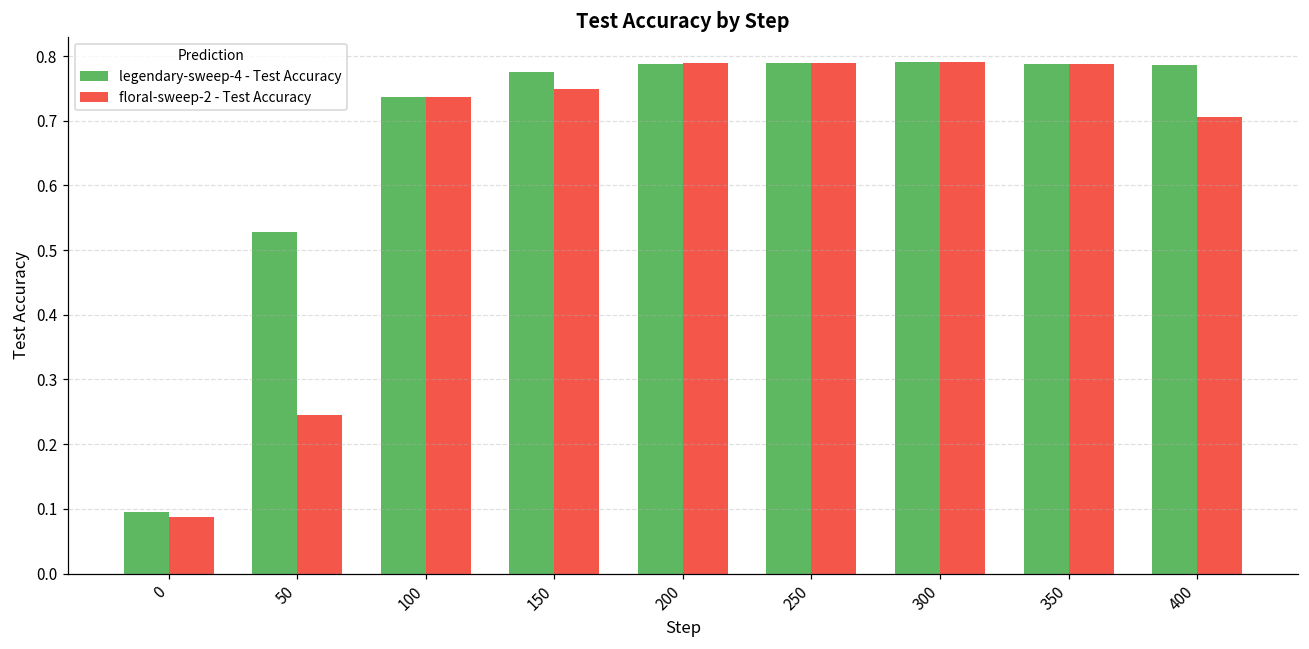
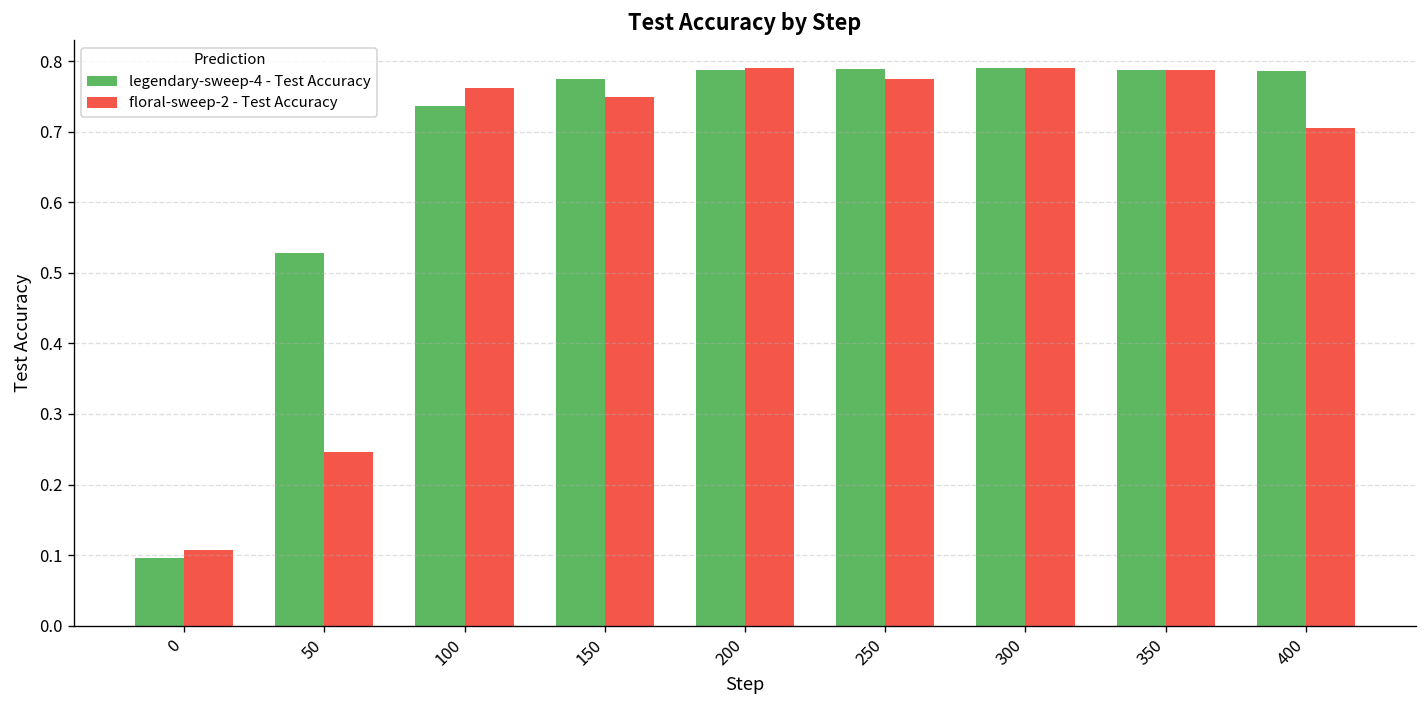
  {
    "legendary-sweep-4 - Test Accuracy": {
      "0": 0.10,
      "50": 0.53,
      "100": 0.74,
      "150": 0.77,
      "200": 0.79,
      "250": 0.79,
      "300": 0.79,
      "350": 0.79,
      "400": 0.79
    },
    "floral-sweep-2 - Test Accuracy": {
-     "0": 0.09,
+     "0": 0.11,
      "50": 0.25,
-     "100": 0.74,
+     "100": 0.76,
      "150": 0.75,
      "200": 0.79,
-     "250": 0.79,
+     "250": 0.78,
      "300": 0.79,
      "350": 0.79,
      "400": 0.71
    }
  }
